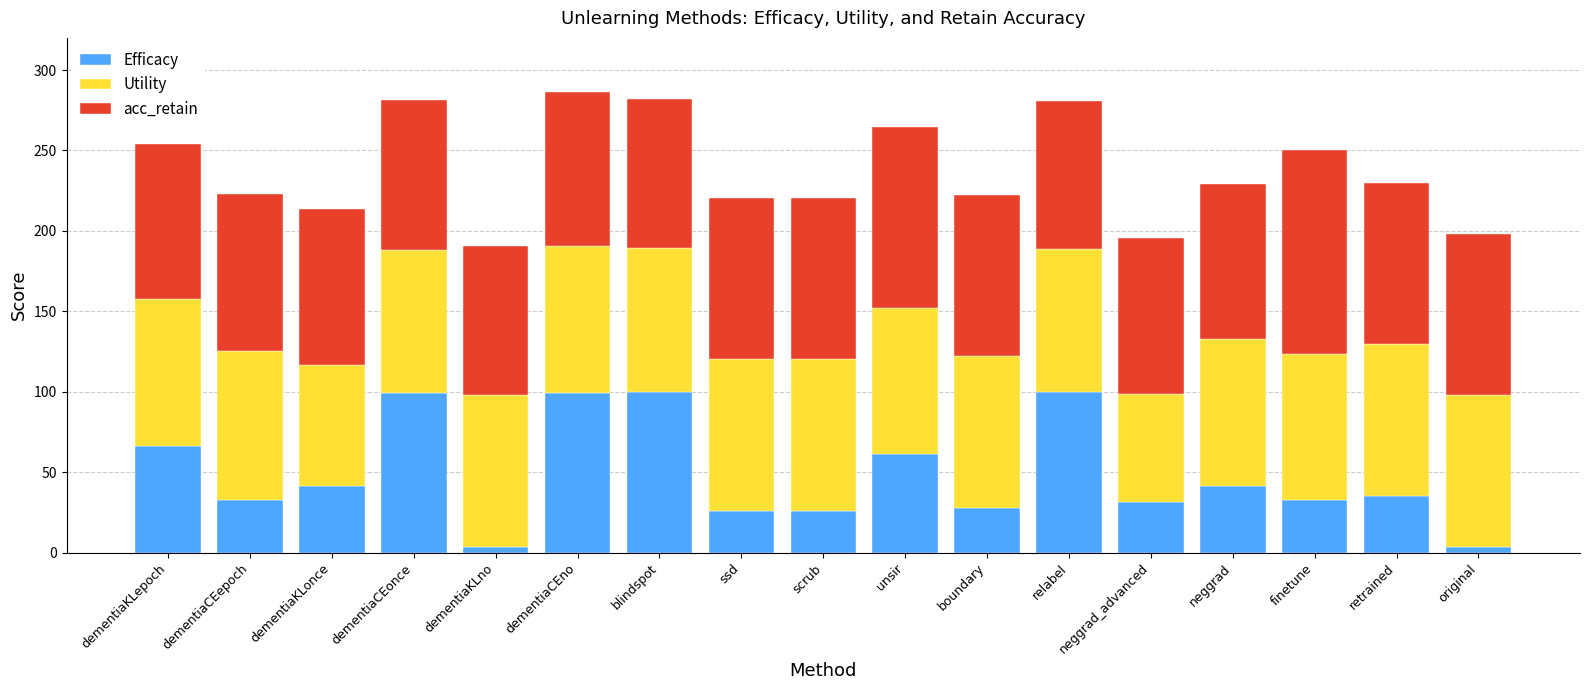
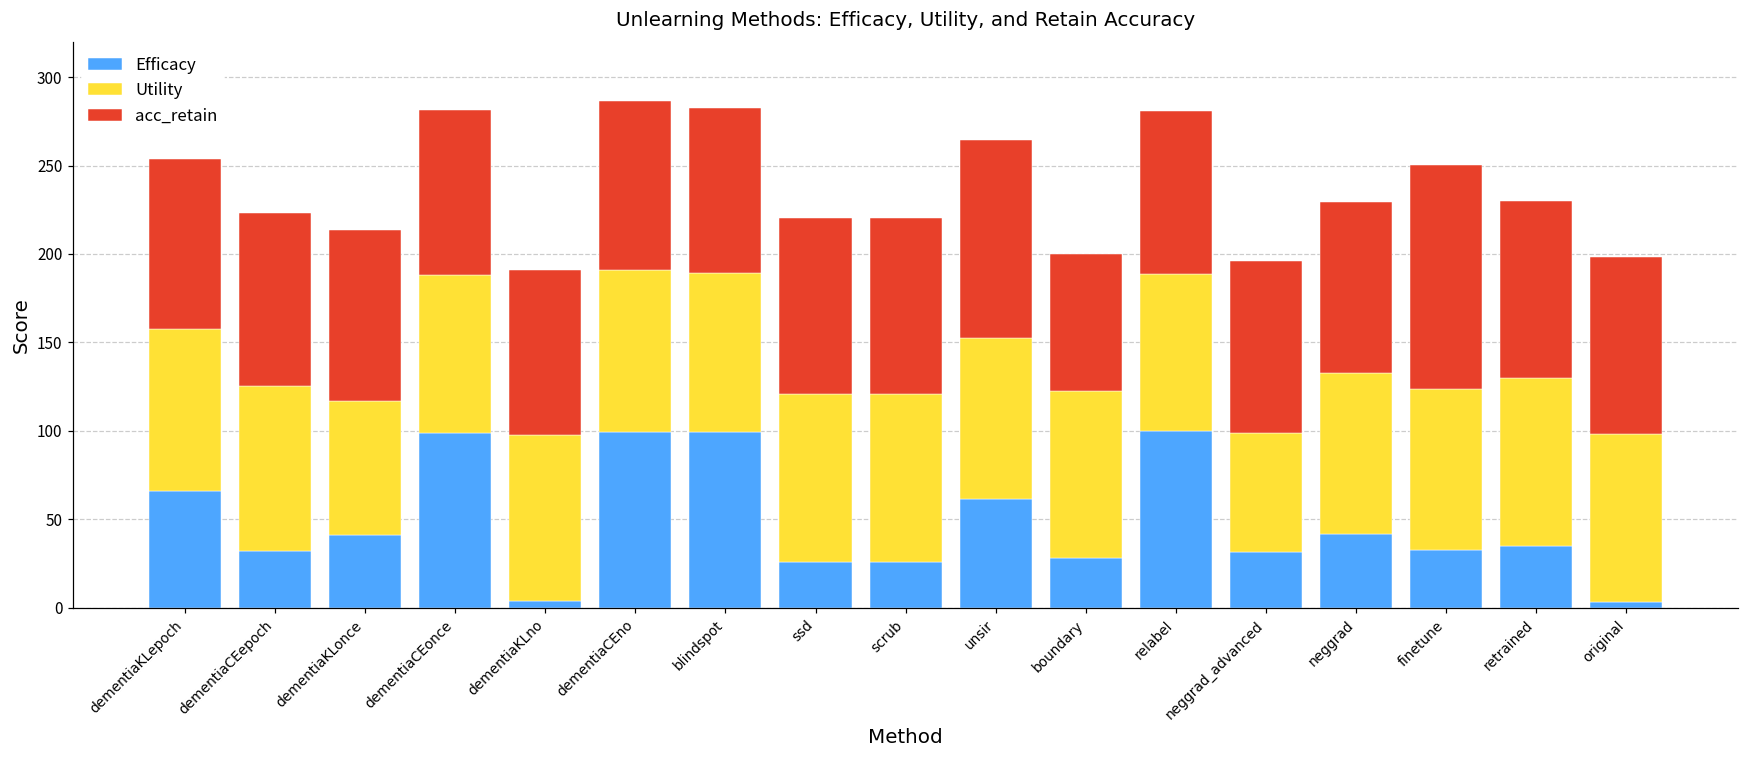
  {
    "Efficacy": {
      "dementiaKLepoch": 66,
      "dementiaCEepoch": 32,
      "dementiaKLonce": 41,
      "dementiaCEonce": 99,
      "dementiaKLno": 4,
      "dementiaCEno": 99,
      "blindspot": 100,
      "ssd": 26,
      "scrub": 26,
      "unsir": 61,
      "boundary": 28,
      "relabel": 100,
      "neggrad_advanced": 31,
      "neggrad": 41,
      "finetune": 33,
      "retrained": 35,
      "original": 3
    },
    "Utility": {
      "dementiaKLepoch": 92,
      "dementiaCEepoch": 93,
      "dementiaKLonce": 76,
      "dementiaCEonce": 89,
      "dementiaKLno": 94,
      "dementiaCEno": 91,
      "blindspot": 90,
      "ssd": 95,
      "scrub": 95,
      "unsir": 91,
      "boundary": 94,
      "relabel": 88,
      "neggrad_advanced": 67,
      "neggrad": 91,
      "finetune": 91,
      "retrained": 95,
      "original": 95
    },
    "acc_retain": {
      "dementiaKLepoch": 96,
      "dementiaCEepoch": 98,
      "dementiaKLonce": 97,
      "dementiaCEonce": 93,
      "dementiaKLno": 93,
      "dementiaCEno": 96,
      "blindspot": 93,
      "ssd": 100,
      "scrub": 100,
      "unsir": 112,
-     "boundary": 100,
+     "boundary": 78,
      "relabel": 92,
      "neggrad_advanced": 97,
      "neggrad": 97,
      "finetune": 127,
      "retrained": 100,
      "original": 100
    }
  }
